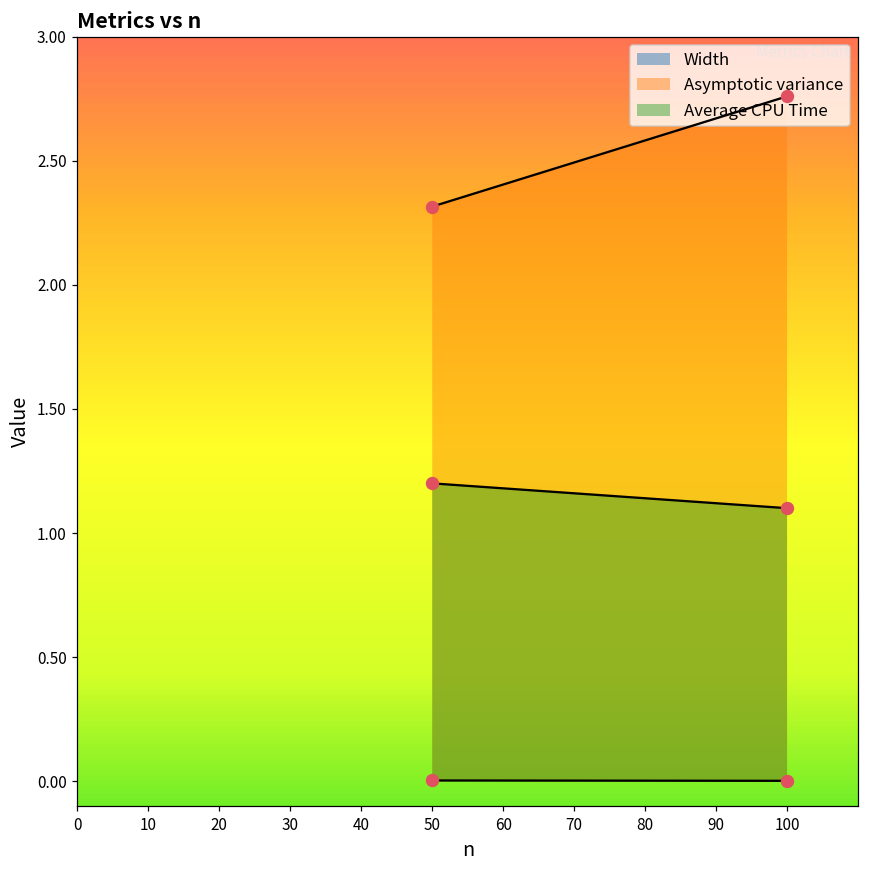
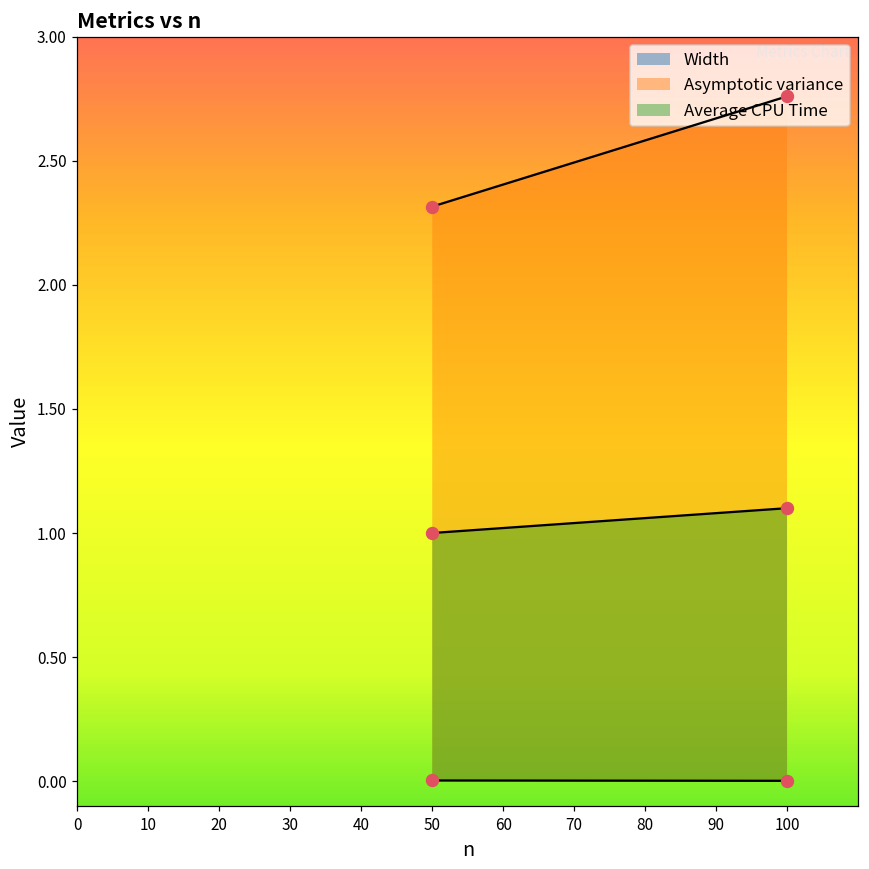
  {
    "Width": {
      "50": 0.0,
      "100": 0.0
    },
    "Asymptotic variance": {
      "50": 2.32
    },
    "Average CPU Time": {
-     "50": 1.2,
+     "50": 1.0,
      "100": 1.1
    }
  }
